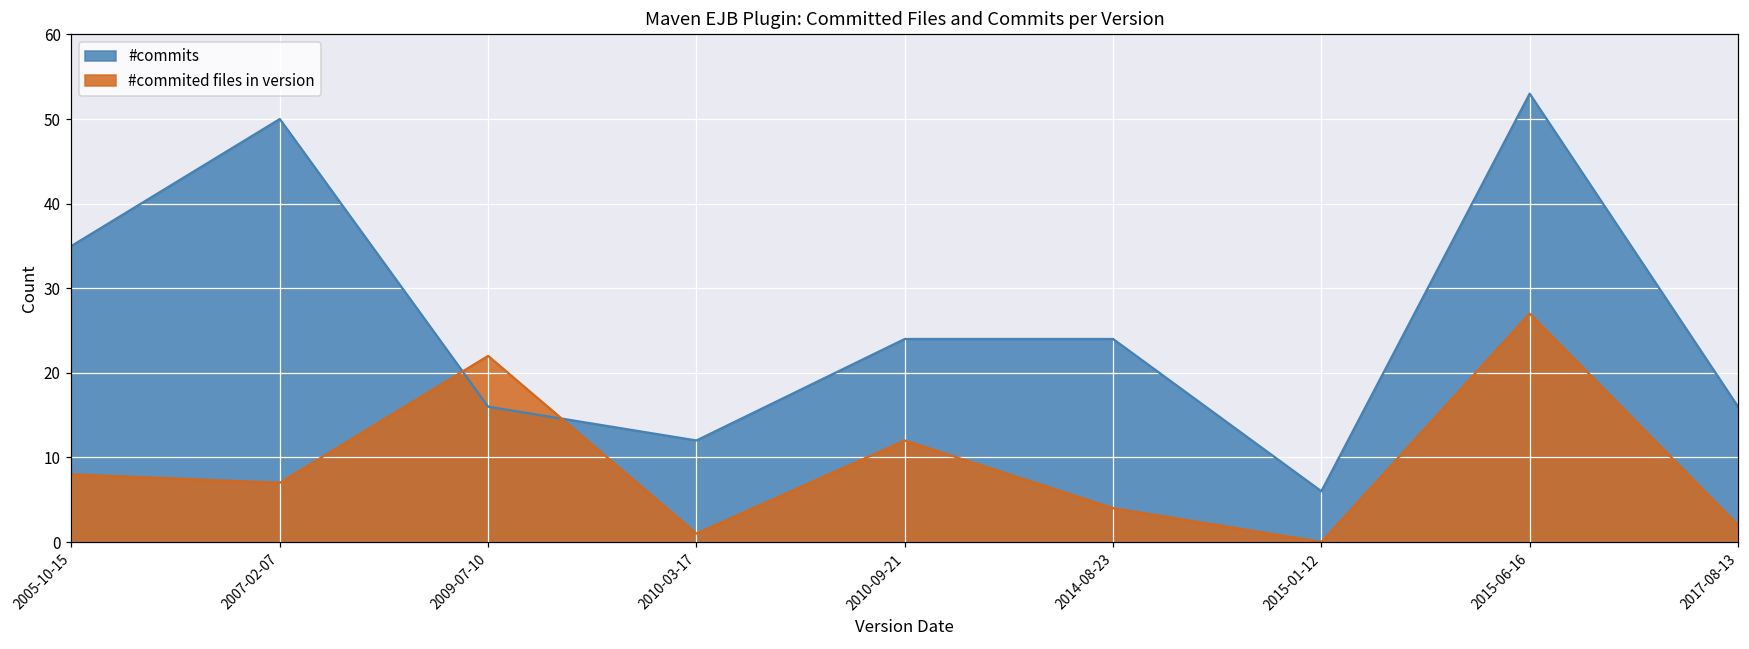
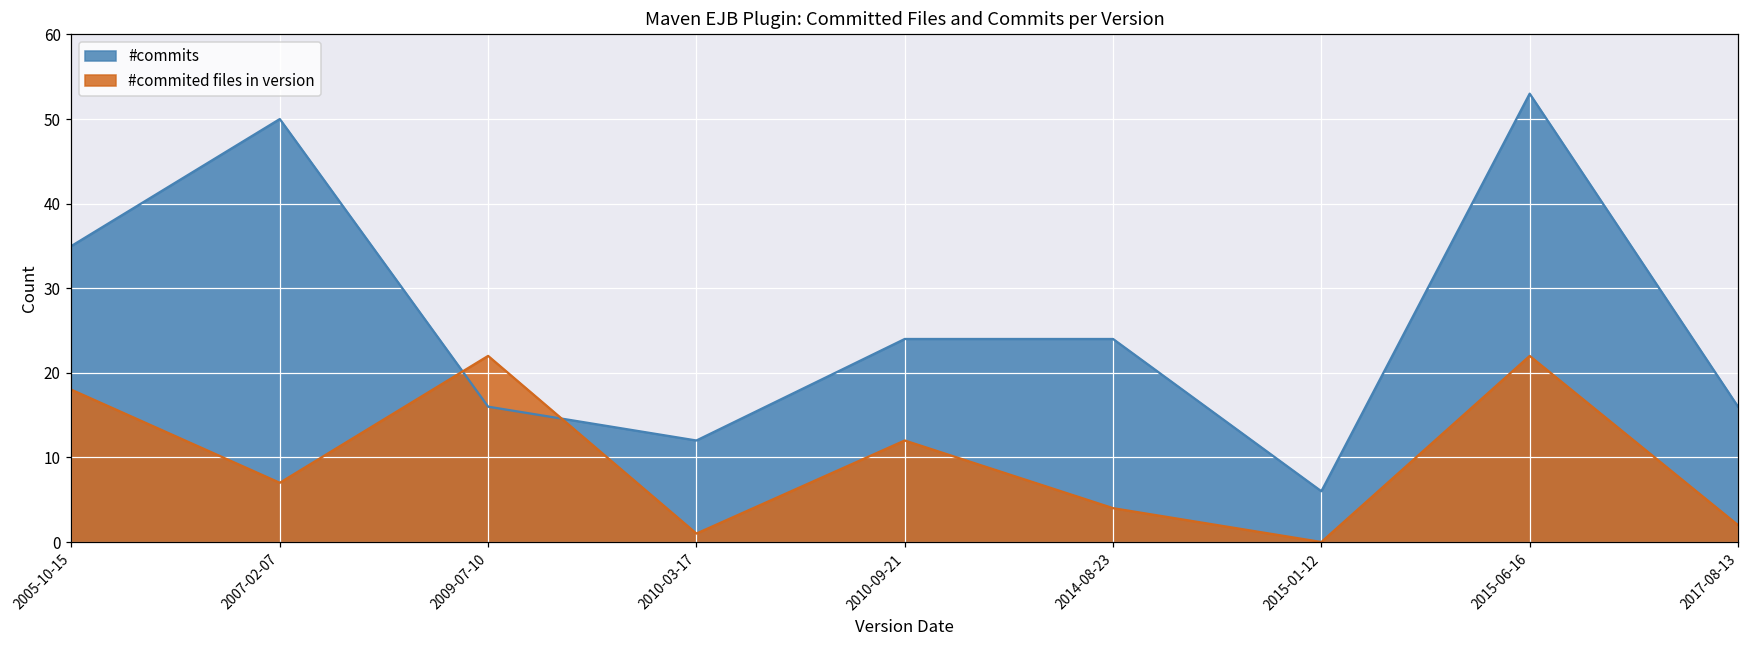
  {
    "#commits": {
      "2005-10-15": 35,
      "2007-02-07": 50,
      "2009-07-10": 16,
      "2010-03-17": 12,
      "2010-09-21": 24,
      "2014-08-23": 24,
      "2015-01-12": 6,
      "2015-06-16": 53,
      "2017-08-13": 16
    },
    "#commited files in version": {
-     "2005-10-15": 8,
+     "2005-10-15": 18,
      "2007-02-07": 7,
      "2009-07-10": 22,
      "2010-03-17": 1,
      "2010-09-21": 12,
      "2014-08-23": 4,
      "2015-01-12": 0,
-     "2015-06-16": 27,
+     "2015-06-16": 22,
      "2017-08-13": 2
    }
  }
